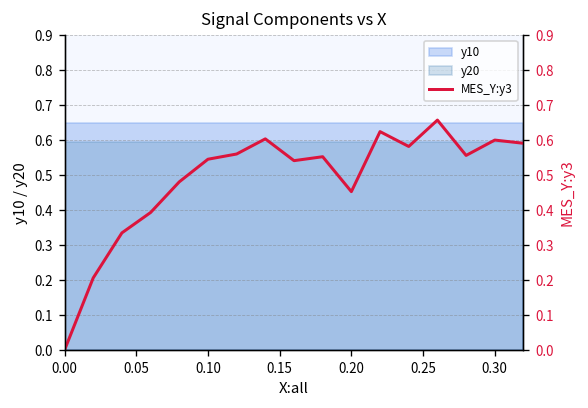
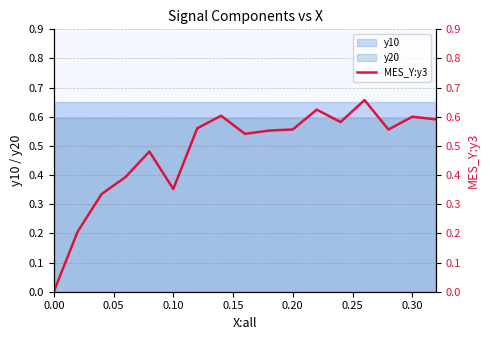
  {
    "MES_Y:y3": {
      "0.00": 0.00,
-     "0.10": 0.55,
-     "0.20": 0.45,
+     "0.10": 0.35,
+     "0.20": 0.56,
      "0.30": 0.60
    }
  }
